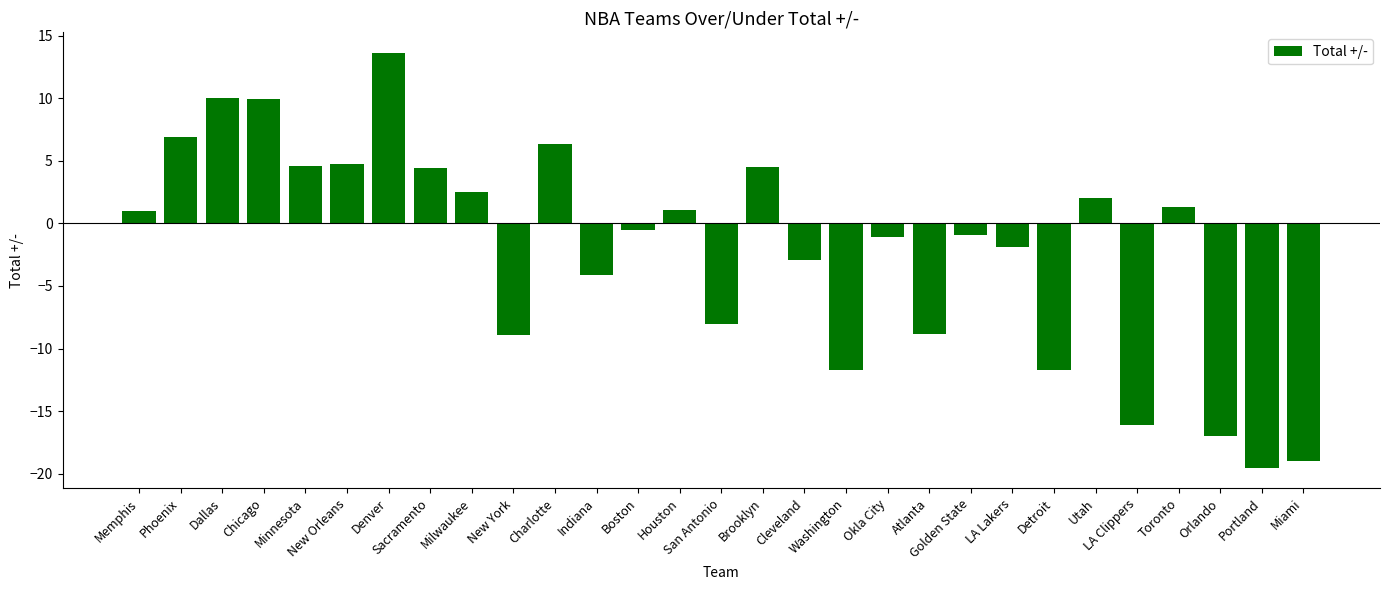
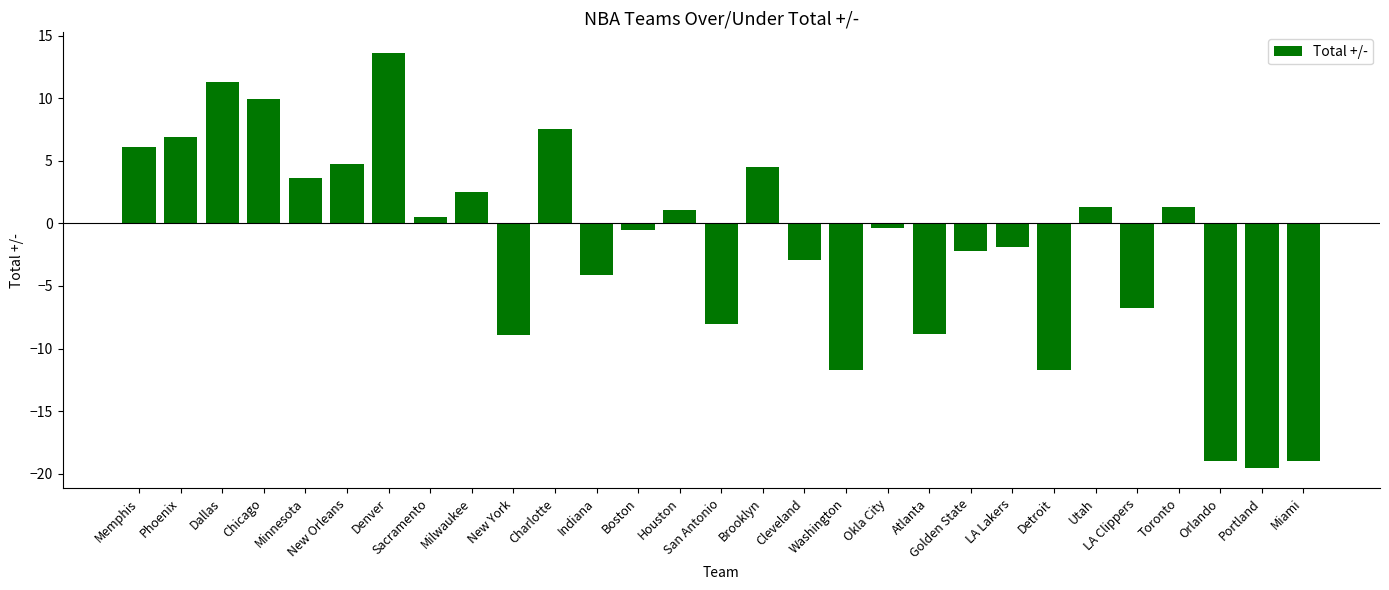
  {
-   "Memphis": 1.0,
+   "Memphis": 6.1,
    "Phoenix": 6.9,
-   "Dallas": 10.0,
+   "Dallas": 11.3,
    "Chicago": 9.9,
-   "Minnesota": 4.6,
+   "Minnesota": 3.6,
    "New Orleans": 4.7,
    "Denver": 13.6,
-   "Sacramento": 4.4,
+   "Sacramento": 0.5,
    "Milwaukee": 2.5,
    "New York": -8.9,
-   "Charlotte": 6.3,
+   "Charlotte": 7.5,
    "Indiana": -4.1,
    "Boston": -0.5,
    "Houston": 1.1,
    "San Antonio": -8.0,
    "Brooklyn": 4.5,
    "Cleveland": -2.9,
    "Washington": -11.7,
-   "Okla City": -1.1,
+   "Okla City": -0.4,
    "Atlanta": -8.8,
-   "Golden State": -0.9,
+   "Golden State": -2.2,
    "LA Lakers": -1.9,
    "Detroit": -11.7,
-   "Utah": 2.0,
-   "LA Clippers": -16.1,
+   "Utah": 1.3,
+   "LA Clippers": -6.8,
    "Toronto": 1.3,
-   "Orlando": -17,
+   "Orlando": -19,
    "Portland": -19.5,
    "Miami": -19.0
  }
